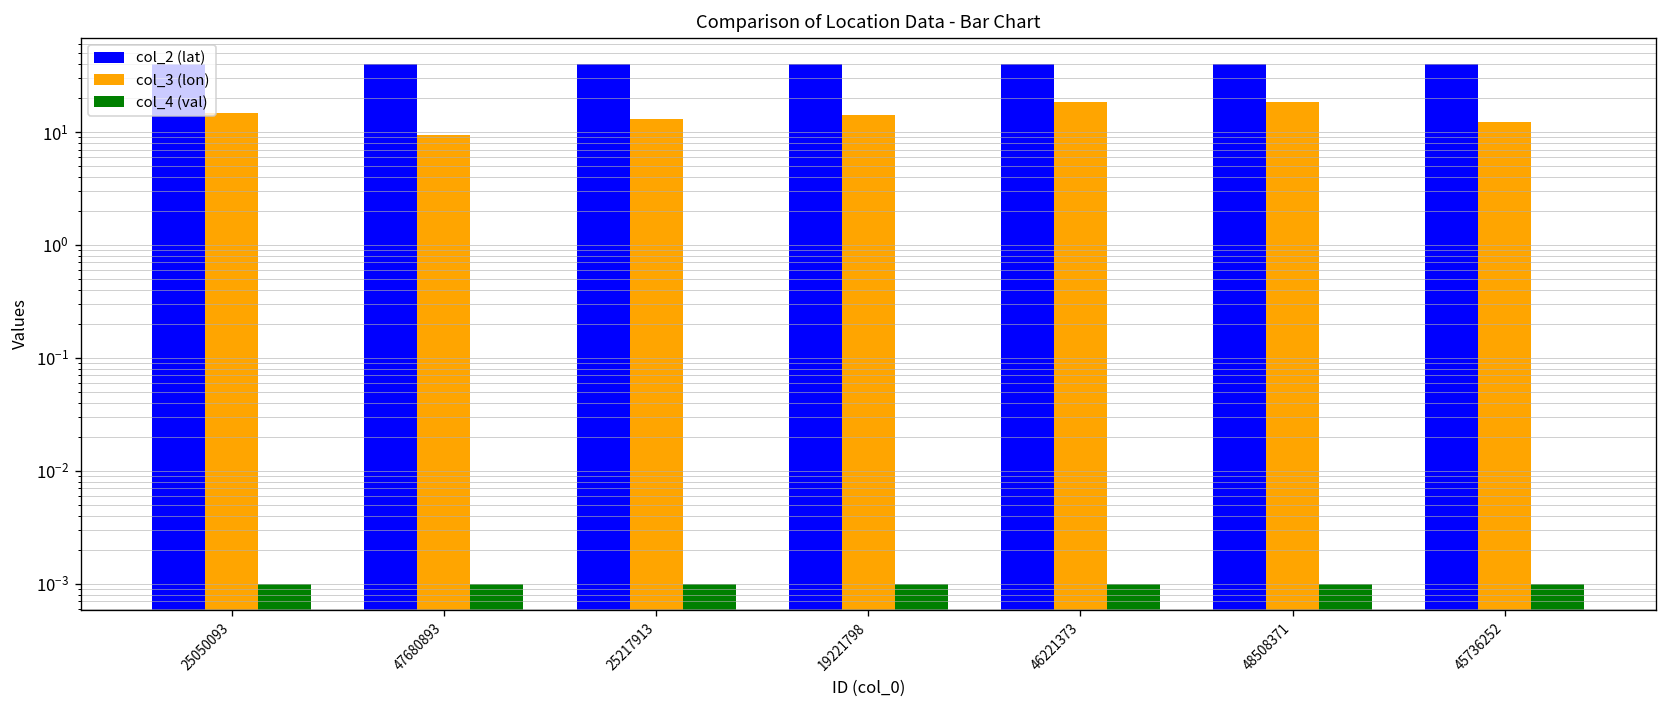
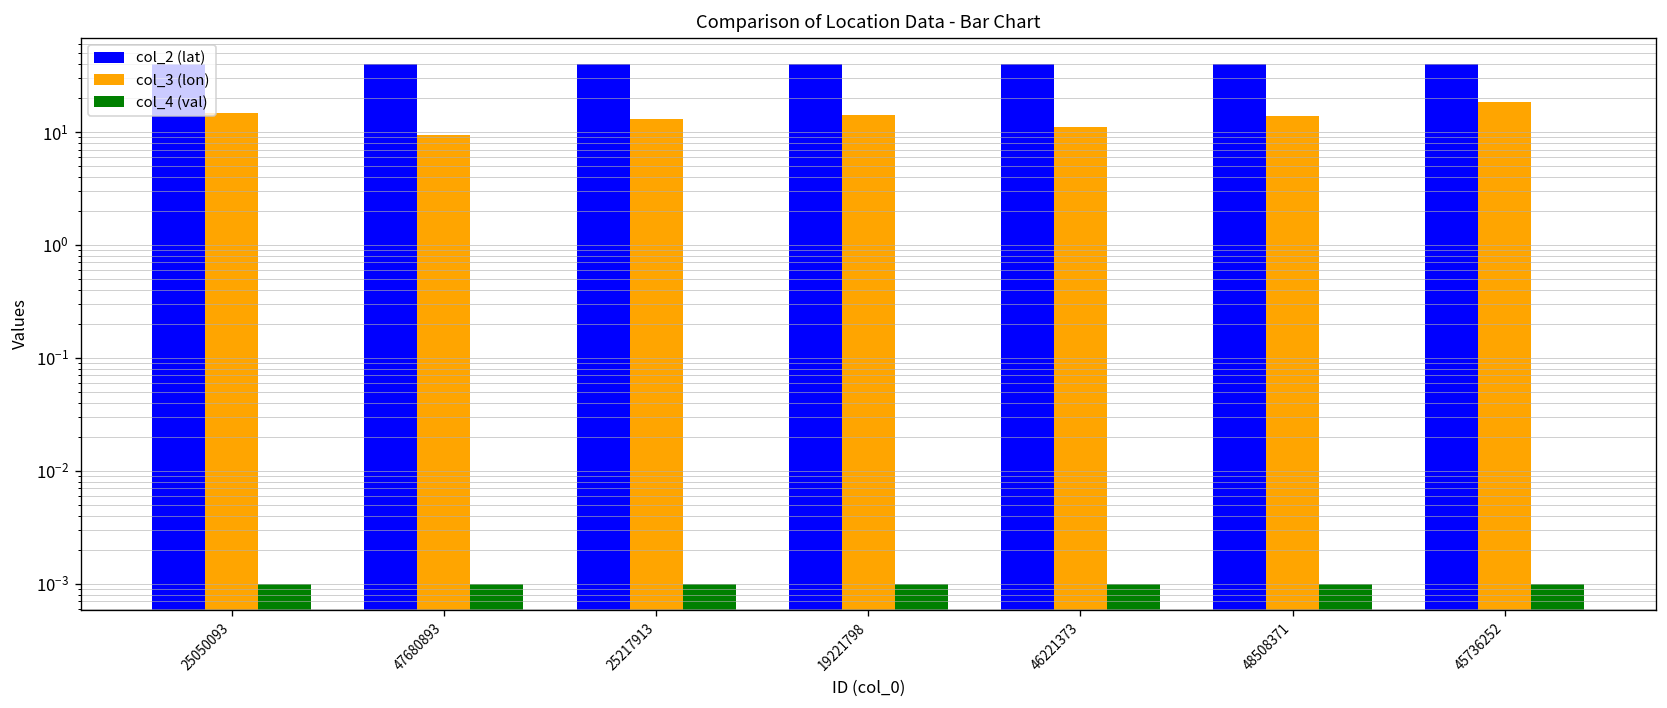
  {
    "col_2 (lat)": {
      "47680893": 40,
      "25217913": 40,
      "19221798": 40,
      "46221373": 40,
      "48508371": 40,
      "45736252": 40
    },
    "col_3 (lon)": {
      "25050093": 15,
      "47680893": 9,
      "25217913": 13,
      "19221798": 14,
-     "46221373": 18,
-     "48508371": 18,
-     "45736252": 12
+     "46221373": 11,
+     "48508371": 14,
+     "45736252": 18
    },
    "col_4 (val)": {
      "25050093": 0.0010,
      "47680893": 0.0010,
      "25217913": 0.0010,
      "19221798": 0.0010,
      "46221373": 0.0010,
      "48508371": 0.0010,
      "45736252": 0.0010
    }
  }
